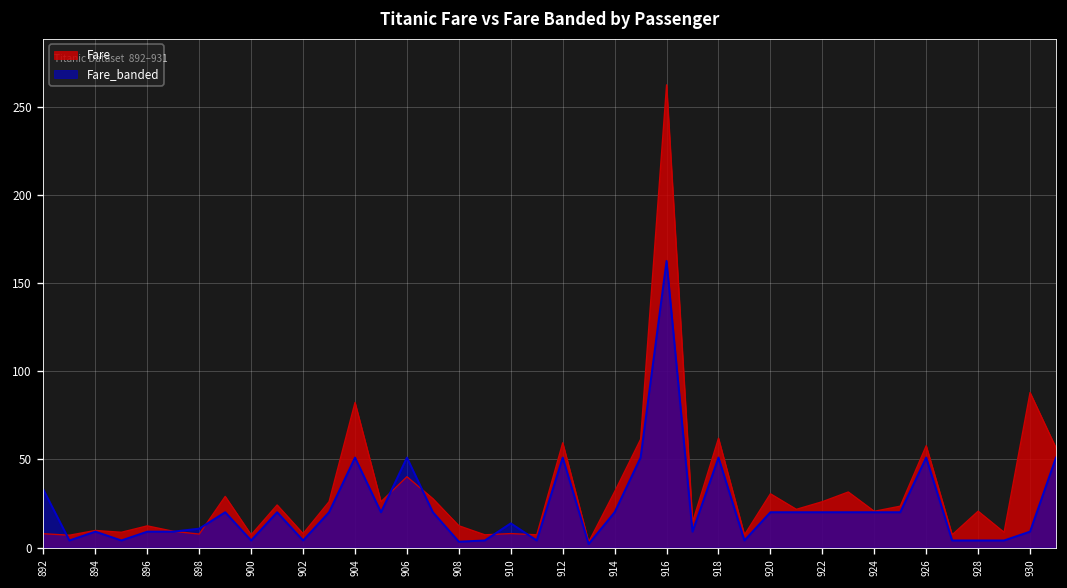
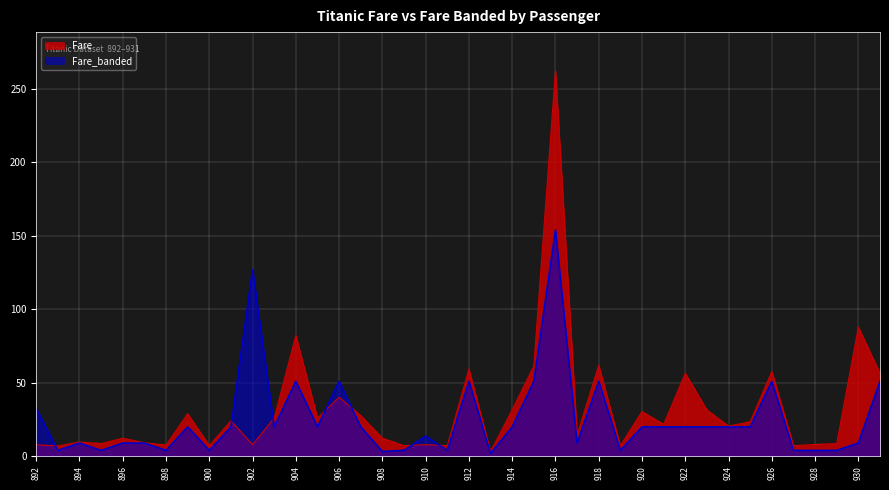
  {
    "Fare": {
      "892": 8,
      "896": 12,
      "898": 8,
      "900": 7,
      "902": 8,
      "904": 82,
      "906": 40,
      "908": 12,
      "910": 8,
      "912": 59,
      "914": 32,
      "916": 262,
      "918": 62,
      "920": 31,
-     "922": 26,
+     "922": 57,
      "926": 58,
-     "928": 21,
+     "928": 8,
      "930": 88
    },
    "Fare_banded": {
      "892": 33,
      "896": 9,
-     "898": 11,
+     "898": 4,
      "900": 4,
-     "902": 4,
+     "902": 127,
      "904": 51,
      "906": 51,
      "908": 3,
      "910": 14,
      "912": 51,
      "914": 20,
-     "916": 163,
+     "916": 154,
      "918": 51,
      "920": 20,
      "922": 20,
      "926": 51,
      "928": 4,
      "930": 9
    }
  }
